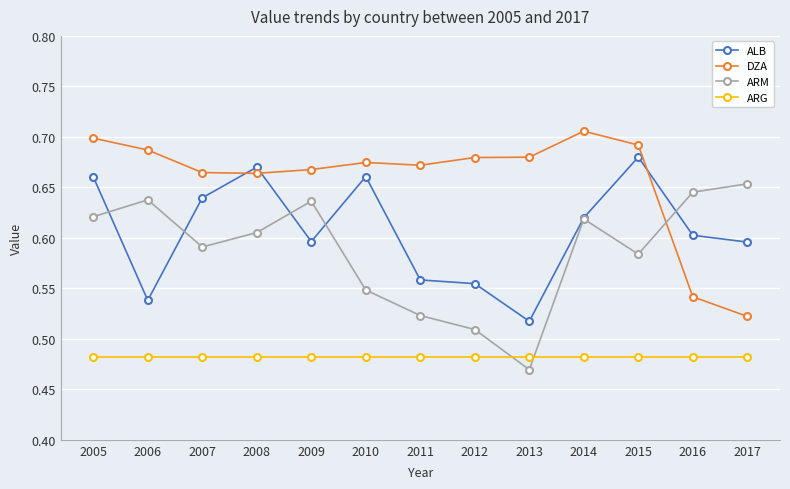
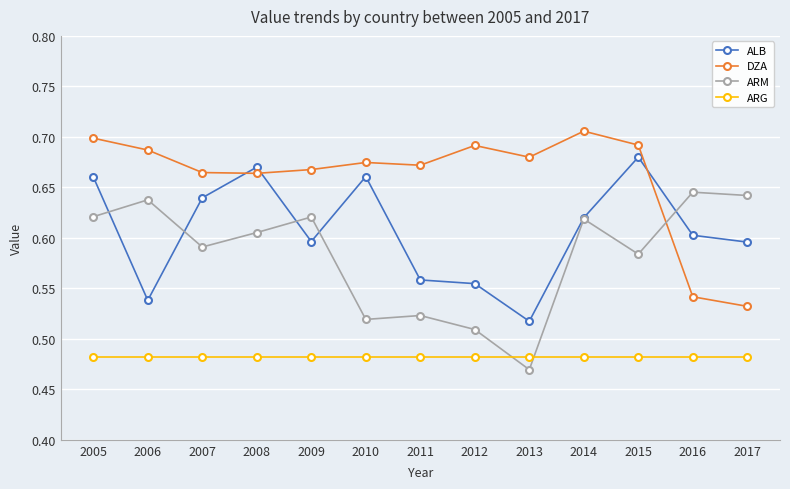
  {
    "ALB": {
      "2005": 0.660,
      "2006": 0.538,
      "2007": 0.640,
      "2008": 0.670,
      "2009": 0.596,
      "2010": 0.661,
      "2011": 0.558,
      "2012": 0.555,
      "2013": 0.517,
      "2015": 0.680,
      "2016": 0.603,
      "2017": 0.596
    },
    "DZA": {
      "2005": 0.699,
      "2006": 0.687,
      "2007": 0.665,
      "2008": 0.664,
      "2009": 0.668,
      "2010": 0.675,
      "2011": 0.672,
-     "2012": 0.680,
+     "2012": 0.691,
      "2013": 0.680,
      "2014": 0.706,
      "2015": 0.692,
      "2016": 0.542,
-     "2017": 0.522
+     "2017": 0.532
    },
    "ARM": {
      "2005": 0.621,
      "2006": 0.638,
      "2007": 0.591,
      "2008": 0.605,
-     "2009": 0.636,
-     "2010": 0.548,
+     "2009": 0.621,
+     "2010": 0.519,
      "2011": 0.523,
      "2012": 0.509,
      "2013": 0.469,
      "2015": 0.584,
      "2016": 0.645,
-     "2017": 0.653
+     "2017": 0.642
    },
    "ARG": {
      "2005": 0.482,
      "2006": 0.482,
      "2007": 0.482,
      "2008": 0.482,
      "2009": 0.482,
      "2010": 0.482,
      "2011": 0.482,
      "2012": 0.482,
      "2013": 0.482,
      "2014": 0.482,
      "2015": 0.482,
      "2016": 0.482,
      "2017": 0.482
    }
  }
